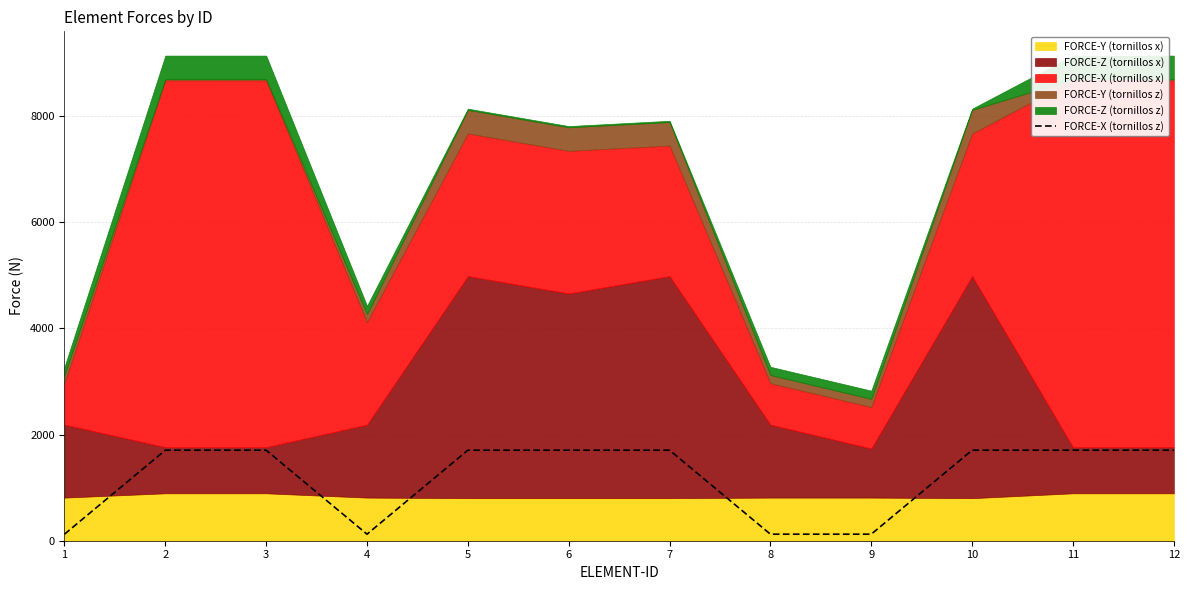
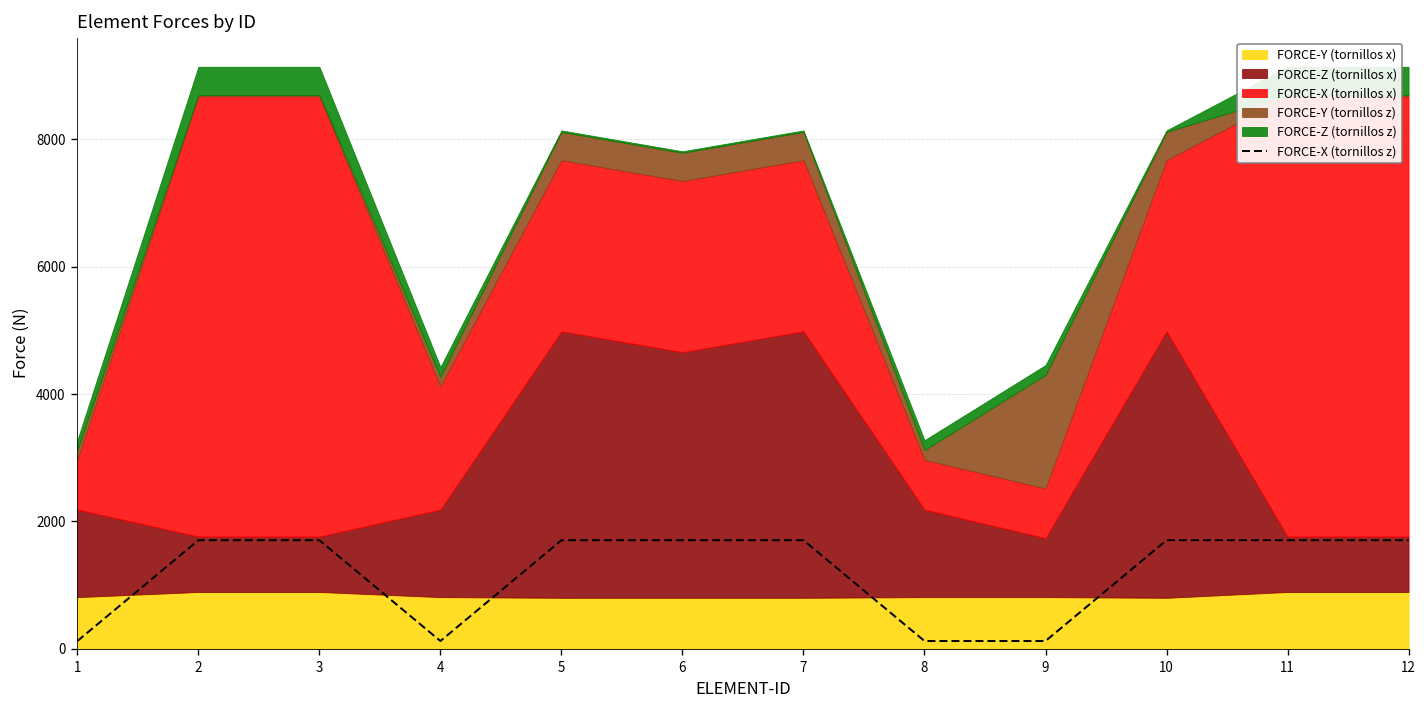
  {
    "FORCE-X (tornillos z)": {
      "1": 100,
      "2": 1700,
      "3": 1700,
      "4": 100,
      "5": 1700,
      "6": 1700,
      "7": 1700,
      "8": 100,
      "9": 100,
      "10": 1700,
      "11": 1700,
      "12": 1700
    },
    "FORCE-Y (tornillos x)": {
      "1": 800,
      "2": 900,
      "3": 900,
      "4": 800,
      "5": 800,
      "6": 800,
      "7": 800,
      "8": 800,
      "9": 800,
      "10": 800,
      "11": 900,
      "12": 900
    },
    "FORCE-Z (tornillos x)": {
      "1": 1400,
      "2": 900,
      "3": 900,
      "4": 1400,
      "5": 4200,
      "6": 3900,
      "7": 4200,
      "8": 1400,
      "9": 900,
      "10": 4200,
      "11": 900,
      "12": 900
    },
    "FORCE-X (tornillos x)": {
      "1": 800,
      "4": 1900,
      "5": 2700,
      "6": 2700,
-     "7": 2500,
+     "7": 2700,
      "8": 800,
      "9": 800,
      "10": 2700
    },
    "FORCE-Y (tornillos z)": {
      "1": 200,
      "4": 200,
      "8": 200,
-     "9": 200
+     "9": 1800
    },
    "FORCE-Z (tornillos z)": {
      "1": 200,
      "2": 400,
      "3": 400,
      "4": 200,
      "8": 200,
      "9": 200,
      "12": 400
    }
  }
